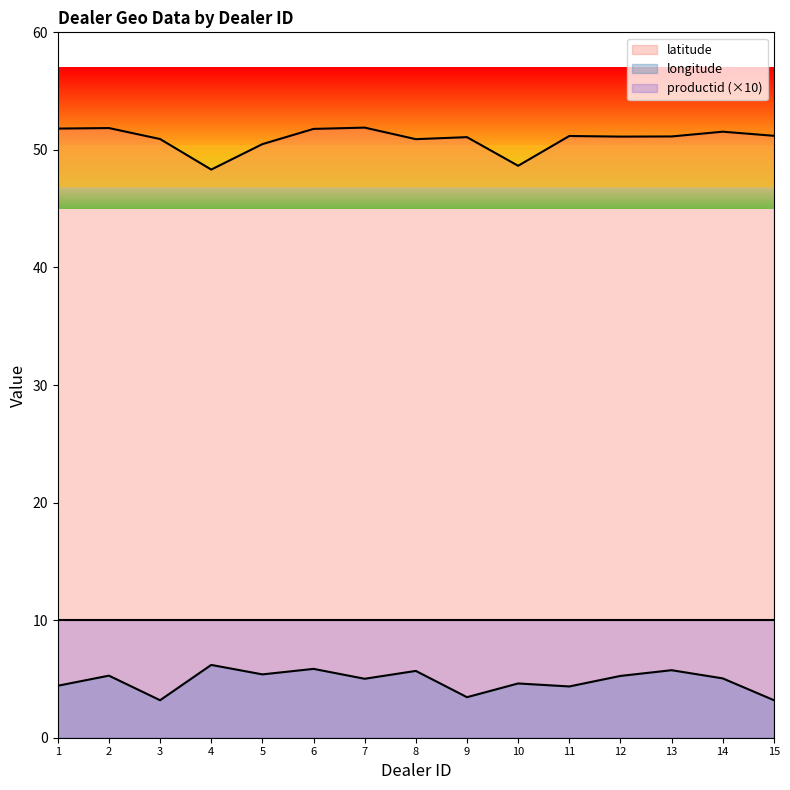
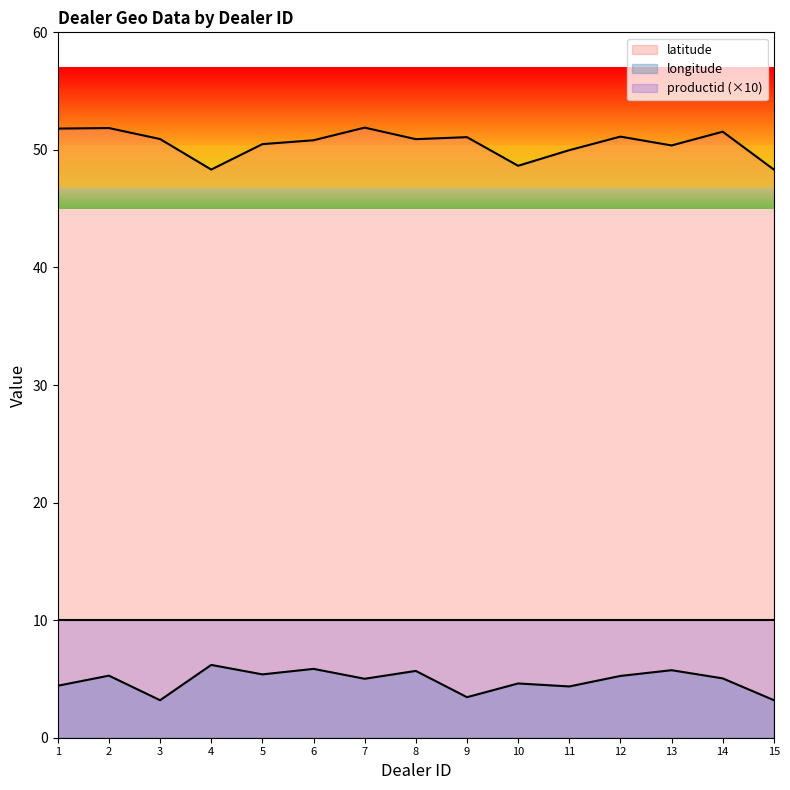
  {
    "latitude": {
      "1": 51.8,
      "2": 51.9,
      "3": 50.9,
      "4": 48.3,
      "5": 50.5,
-     "6": 51.8,
+     "6": 50.8,
      "7": 51.9,
      "8": 50.9,
      "9": 51.1,
      "10": 48.6,
-     "11": 51.2,
+     "11": 50.0,
      "12": 51.1,
-     "13": 51.1,
+     "13": 50.4,
      "14": 51.5,
-     "15": 51.2
+     "15": 48.3
    }
  }
